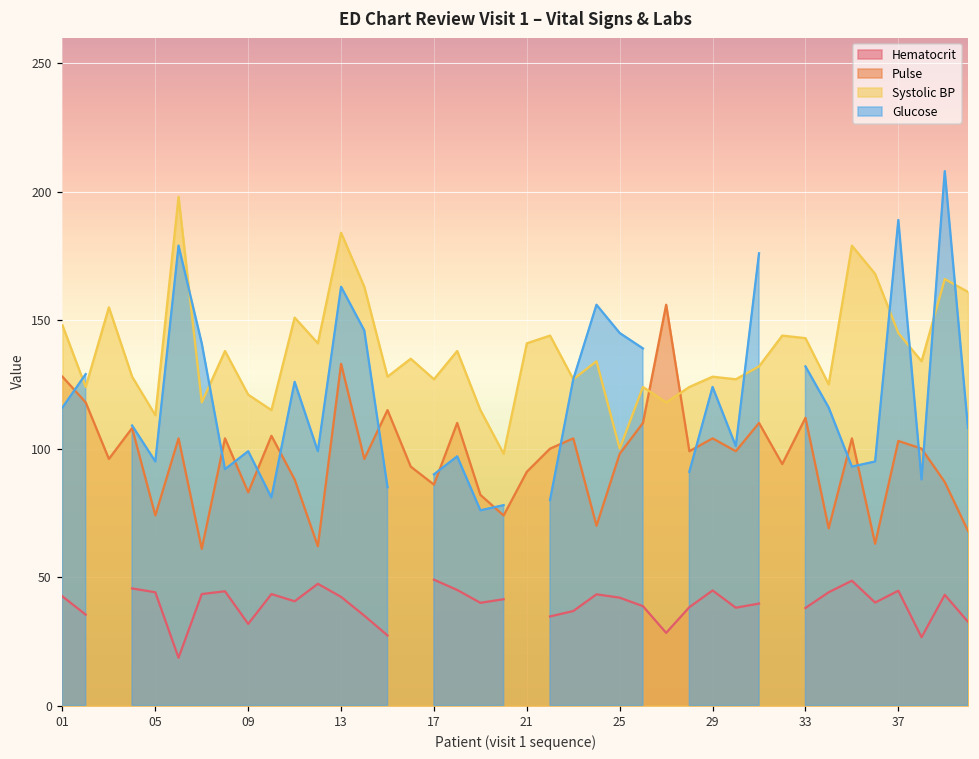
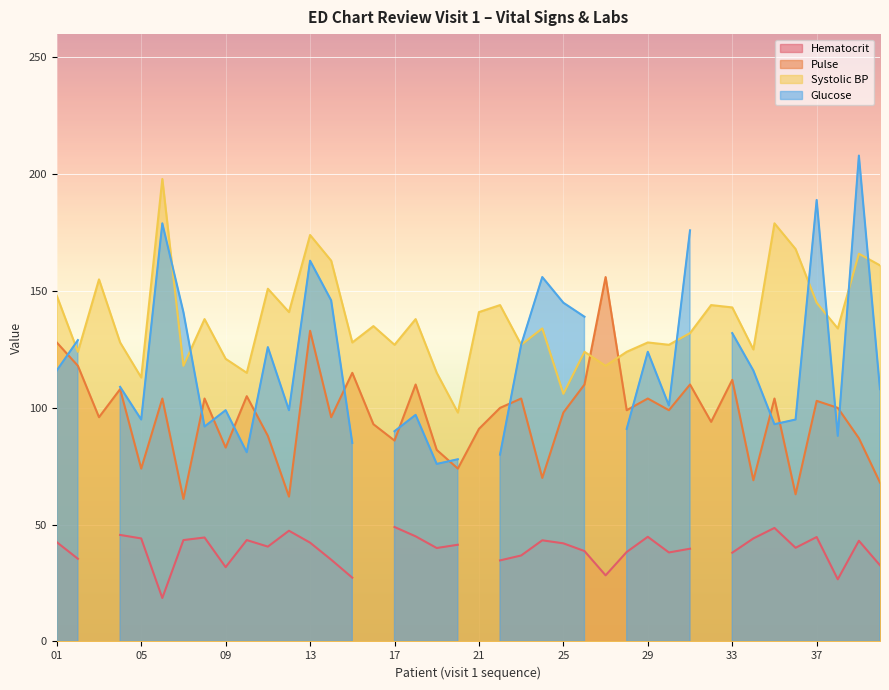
  {
    "Systolic BP": {
      "01": 148,
      "05": 113,
      "09": 121,
-     "13": 184,
+     "13": 174,
      "17": 127,
      "21": 141,
-     "25": 100,
+     "25": 106,
      "29": 128,
      "33": 143,
      "37": 145
    }
  }
